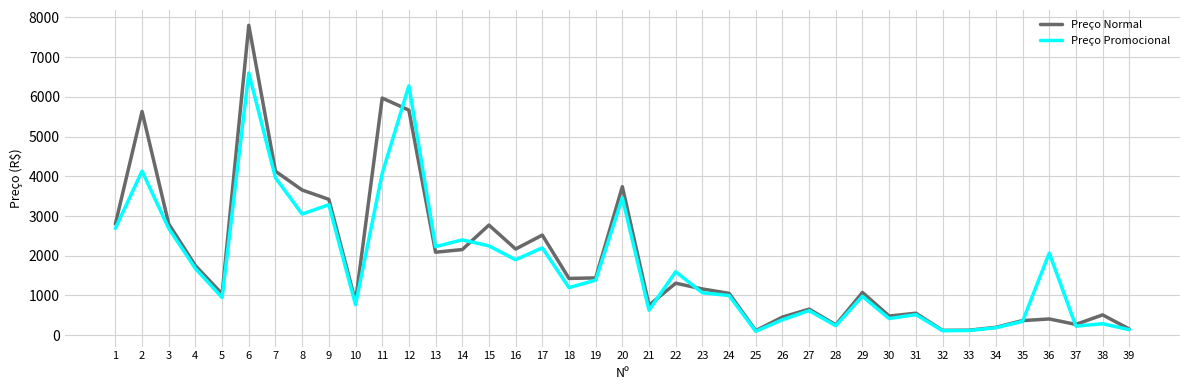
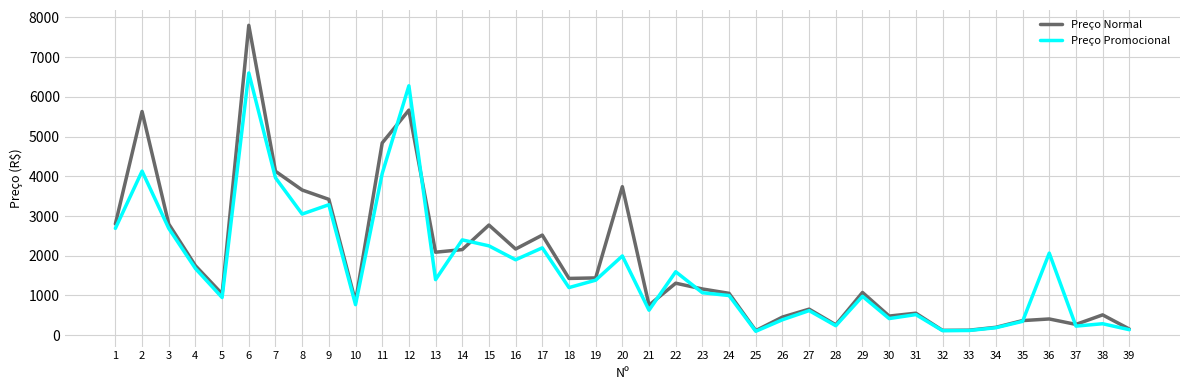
  {
    "Preço Normal": {
      "1": 2800,
      "2": 5600,
      "3": 2800,
      "4": 1700,
      "5": 1000,
      "6": 7800,
      "7": 4100,
      "8": 3700,
      "9": 3400,
      "10": 800,
-     "11": 6000,
+     "11": 4800,
      "12": 5700,
      "13": 2100,
      "14": 2200,
      "15": 2800,
      "16": 2200,
      "17": 2500,
      "18": 1400,
      "20": 3700,
      "21": 800,
      "22": 1300,
      "23": 1200,
      "26": 500,
      "29": 1100,
      "36": 400,
      "38": 500
    },
    "Preço Promocional": {
      "1": 2700,
      "2": 4100,
      "3": 2700,
      "4": 1700,
      "5": 900,
      "6": 6600,
      "7": 4000,
      "8": 3000,
      "9": 3300,
      "10": 800,
      "11": 4100,
      "12": 6300,
-     "13": 2200,
+     "13": 1400,
      "14": 2400,
      "15": 2200,
      "16": 1900,
      "17": 2200,
      "18": 1200,
-     "20": 3500,
+     "20": 2000,
      "21": 600,
      "22": 1600,
      "23": 1100,
      "26": 400,
      "29": 1000,
      "36": 2100,
      "38": 300
    }
  }
